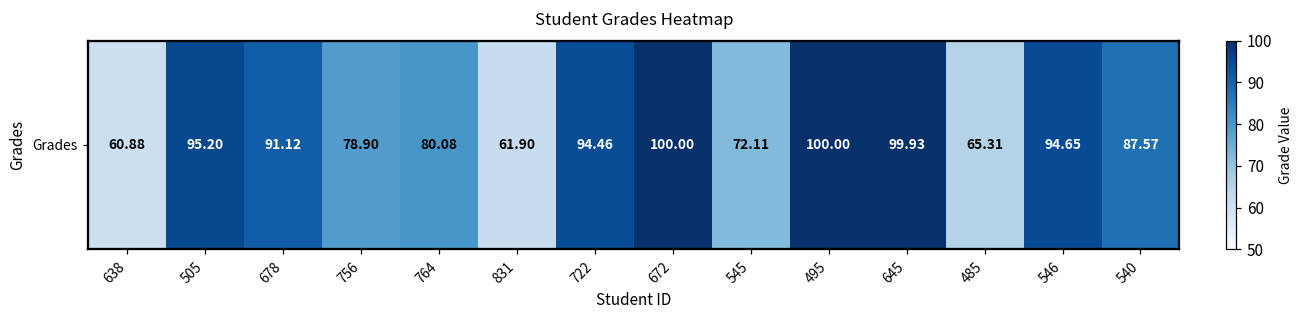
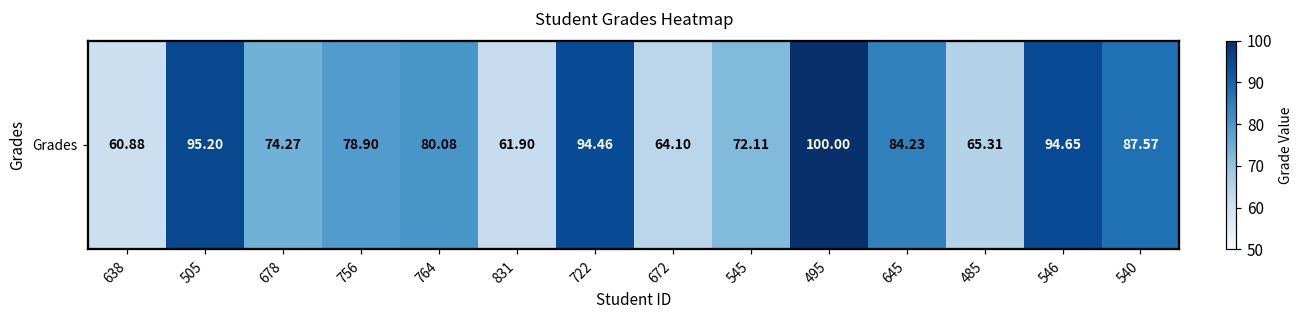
  {
    "Grades": {
      "638": 60.88,
      "505": 95.20,
-     "678": 91.12,
+     "678": 74.27,
      "756": 78.90,
      "764": 80.08,
      "831": 61.90,
      "722": 94.46,
-     "672": 100.00,
+     "672": 64.10,
      "545": 72.11,
      "495": 100.00,
-     "645": 99.93,
+     "645": 84.23,
      "485": 65.31,
      "546": 94.65,
      "540": 87.57
    }
  }
